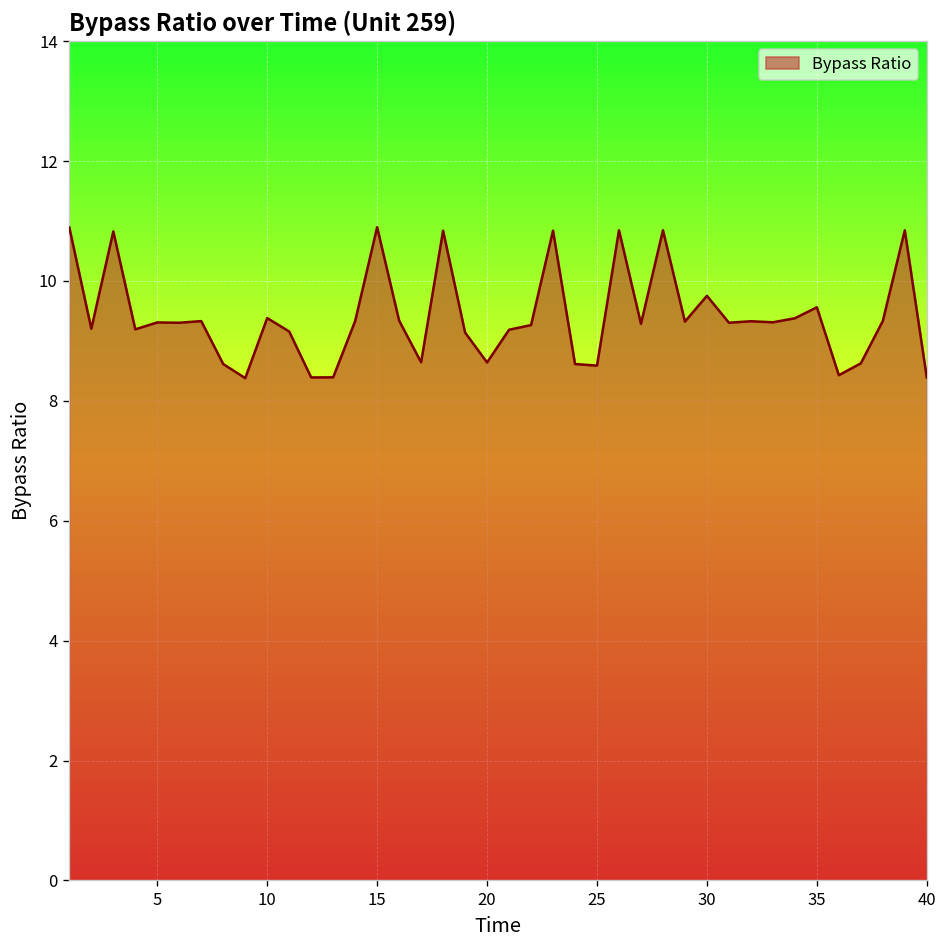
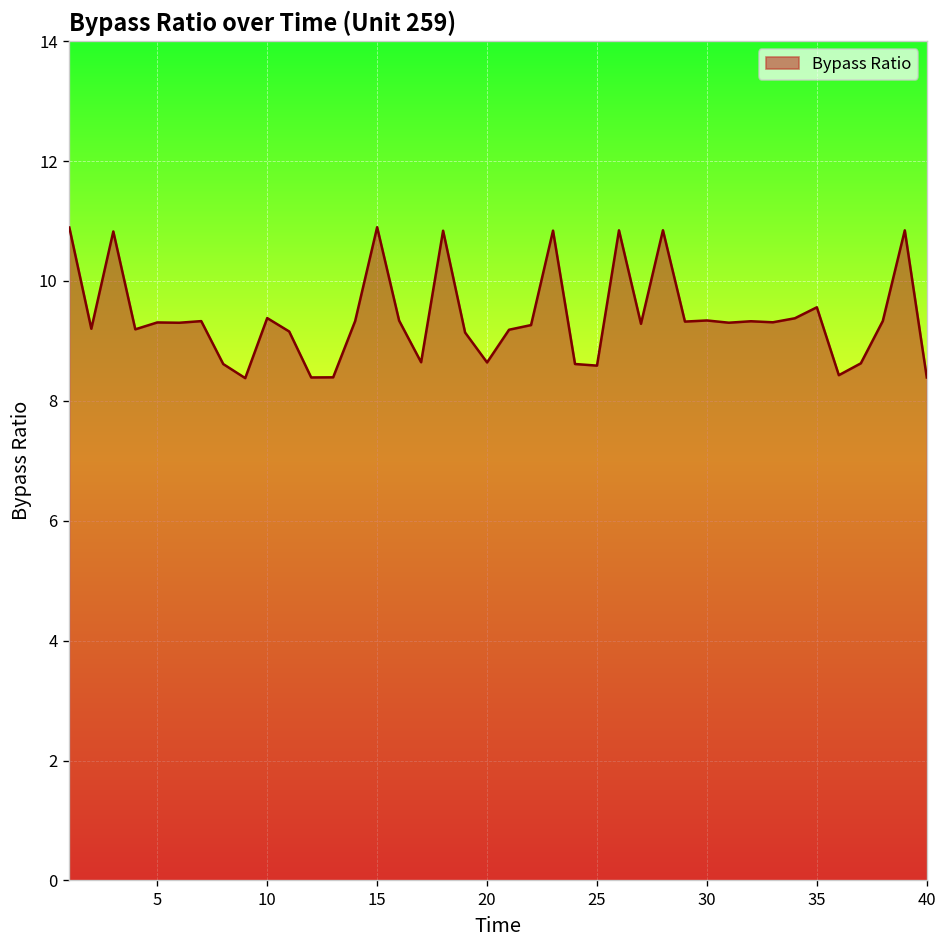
  {
    "5": 9.3,
    "10": 9.4,
    "15": 10.9,
    "20": 8.6,
    "25": 8.6,
-   "30": 9.8,
+   "30": 9.3,
    "35": 9.6,
    "40": 8.4
  }
